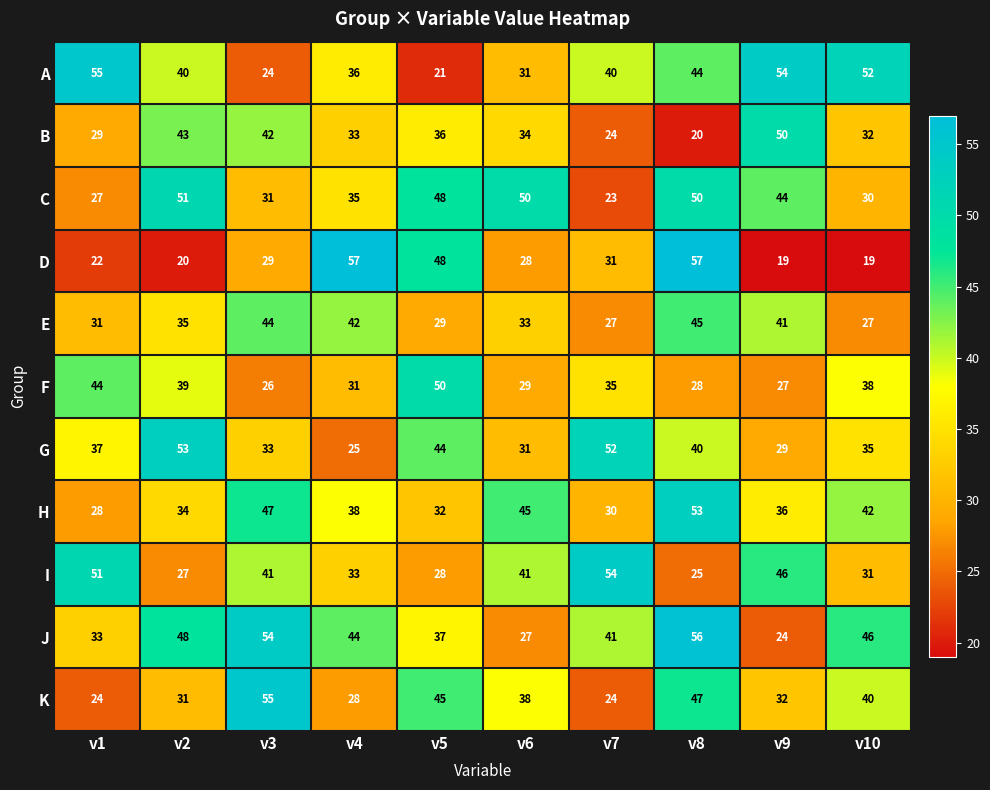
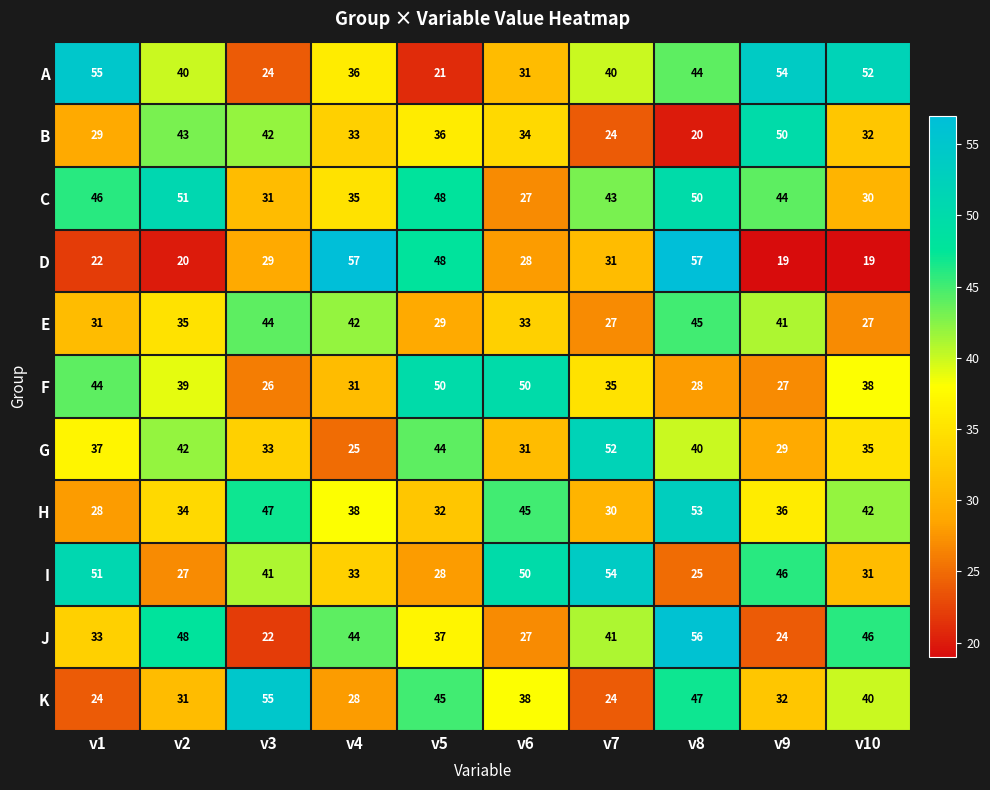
  {
    "A": {
      "v1": 55,
      "v2": 40,
      "v3": 24,
      "v4": 36,
      "v5": 21,
      "v6": 31,
      "v7": 40,
      "v8": 44,
      "v9": 54,
      "v10": 52
    },
    "B": {
      "v1": 29,
      "v2": 43,
      "v3": 42,
      "v4": 33,
      "v5": 36,
      "v6": 34,
      "v7": 24,
      "v8": 20,
      "v9": 50,
      "v10": 32
    },
    "C": {
-     "v1": 27,
+     "v1": 46,
      "v2": 51,
      "v3": 31,
      "v4": 35,
      "v5": 48,
-     "v6": 50,
-     "v7": 23,
+     "v6": 27,
+     "v7": 43,
      "v8": 50,
      "v9": 44,
      "v10": 30
    },
    "D": {
      "v1": 22,
      "v2": 20,
      "v3": 29,
      "v4": 57,
      "v5": 48,
      "v6": 28,
      "v7": 31,
      "v8": 57,
      "v9": 19,
      "v10": 19
    },
    "E": {
      "v1": 31,
      "v2": 35,
      "v3": 44,
      "v4": 42,
      "v5": 29,
      "v6": 33,
      "v7": 27,
      "v8": 45,
      "v9": 41,
      "v10": 27
    },
    "F": {
      "v1": 44,
      "v2": 39,
      "v3": 26,
      "v4": 31,
      "v5": 50,
-     "v6": 29,
+     "v6": 50,
      "v7": 35,
      "v8": 28,
      "v9": 27,
      "v10": 38
    },
    "G": {
      "v1": 37,
-     "v2": 53,
+     "v2": 42,
      "v3": 33,
      "v4": 25,
      "v5": 44,
      "v6": 31,
      "v7": 52,
      "v8": 40,
      "v9": 29,
      "v10": 35
    },
    "H": {
      "v1": 28,
      "v2": 34,
      "v3": 47,
      "v4": 38,
      "v5": 32,
      "v6": 45,
      "v7": 30,
      "v8": 53,
      "v9": 36,
      "v10": 42
    },
    "I": {
      "v1": 51,
      "v2": 27,
      "v3": 41,
      "v4": 33,
      "v5": 28,
-     "v6": 41,
+     "v6": 50,
      "v7": 54,
      "v8": 25,
      "v9": 46,
      "v10": 31
    },
    "J": {
      "v1": 33,
      "v2": 48,
-     "v3": 54,
+     "v3": 22,
      "v4": 44,
      "v5": 37,
      "v6": 27,
      "v7": 41,
      "v8": 56,
      "v9": 24,
      "v10": 46
    },
    "K": {
      "v1": 24,
      "v2": 31,
      "v3": 55,
      "v4": 28,
      "v5": 45,
      "v6": 38,
      "v7": 24,
      "v8": 47,
      "v9": 32,
      "v10": 40
    }
  }
